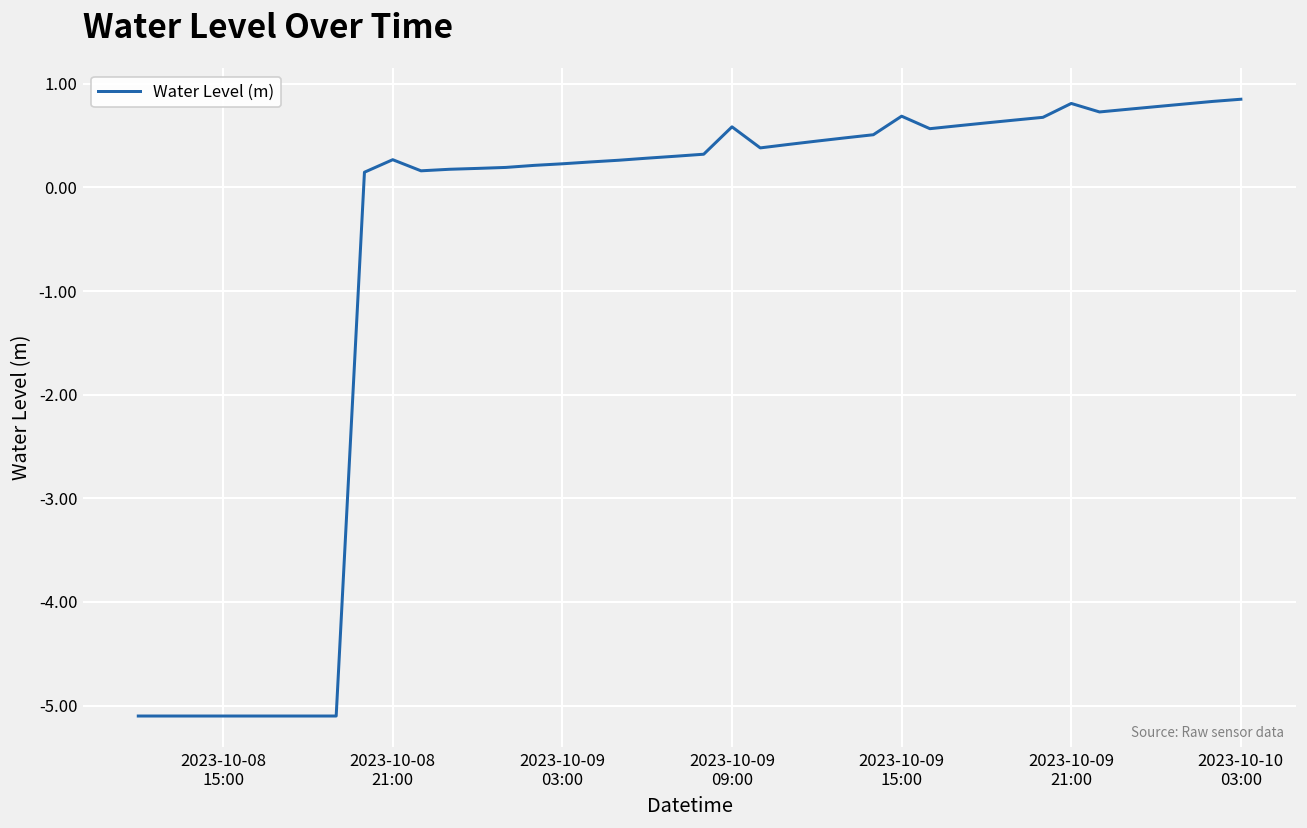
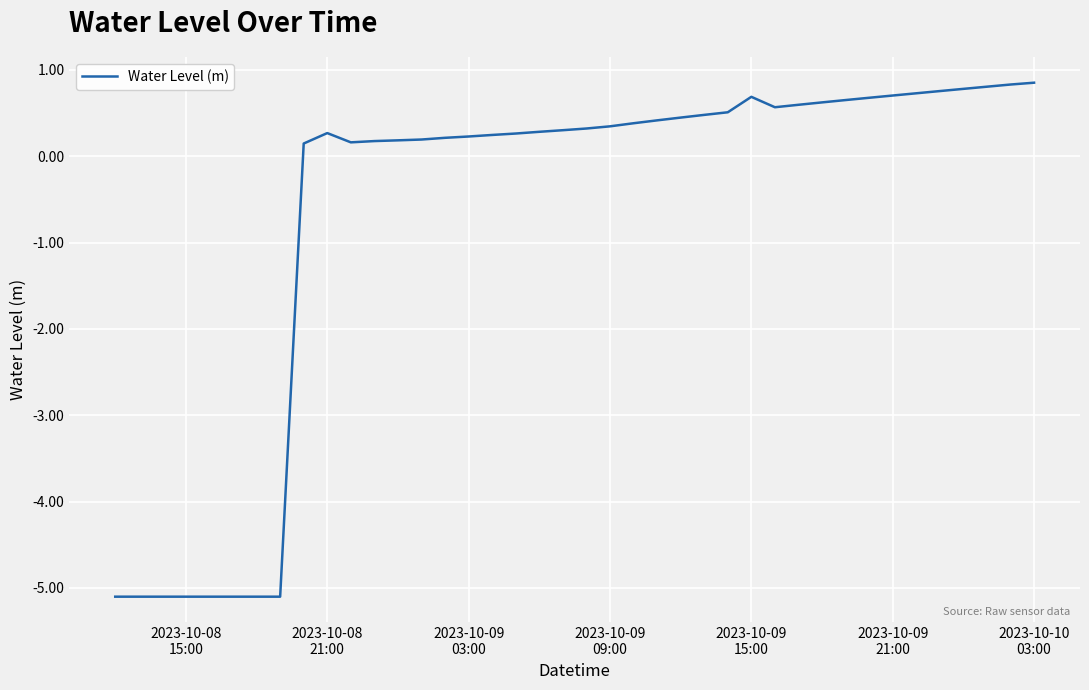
  {
    "2023-10-08 15:00": -5.1,
    "2023-10-08 21:00": 0.3,
    "2023-10-09 03:00": 0.2,
-   "2023-10-09 09:00": 0.6,
+   "2023-10-09 09:00": 0.3,
    "2023-10-09 15:00": 0.7,
-   "2023-10-09 21:00": 0.8,
+   "2023-10-09 21:00": 0.7,
    "2023-10-10 03:00": 0.9
  }
